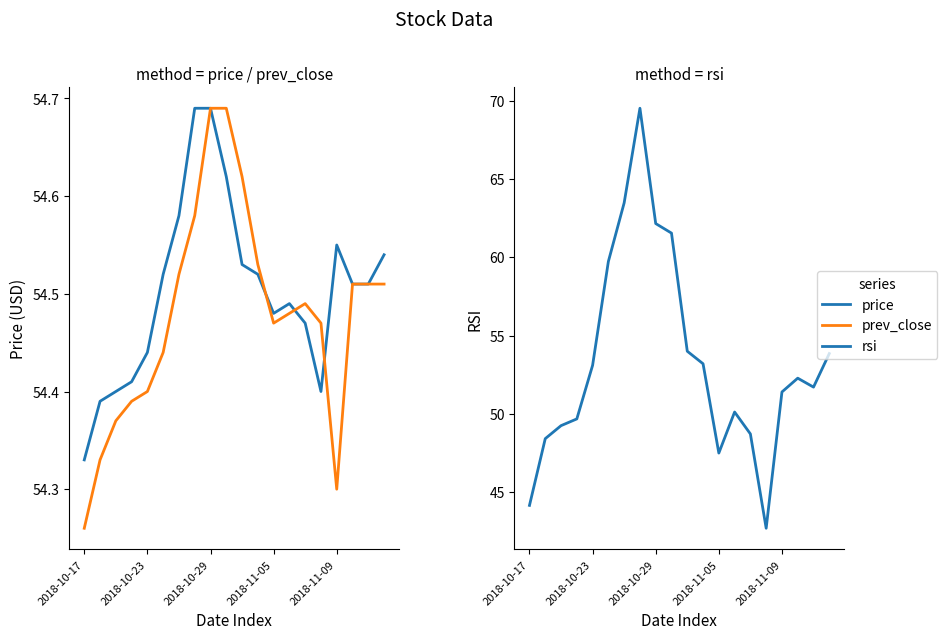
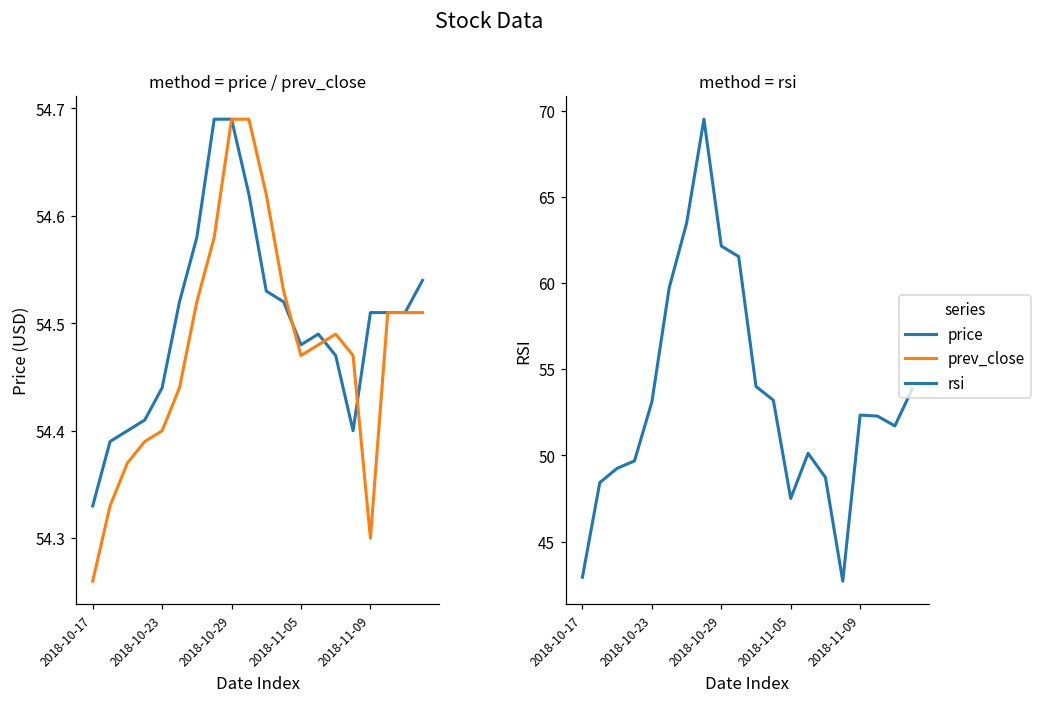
  {
    "method = price / prev_close": {
      "price": {
        "2018-10-17": 54.33,
        "2018-10-23": 54.44,
        "2018-11-05": 54.48,
-       "2018-11-09": 54.55
+       "2018-11-09": 54.51
      },
      "prev_close": {
        "2018-10-17": 54.26,
        "2018-10-23": 54.40,
        "2018-11-05": 54.47,
        "2018-11-09": 54.30
      }
    },
    "method = rsi": {
-     "2018-10-17": 44.2,
+     "2018-10-17": 42.9,
      "2018-10-23": 53.1,
      "2018-10-29": 62.2,
      "2018-11-05": 47.5,
-     "2018-11-09": 51.4
+     "2018-11-09": 52.3
    }
  }
